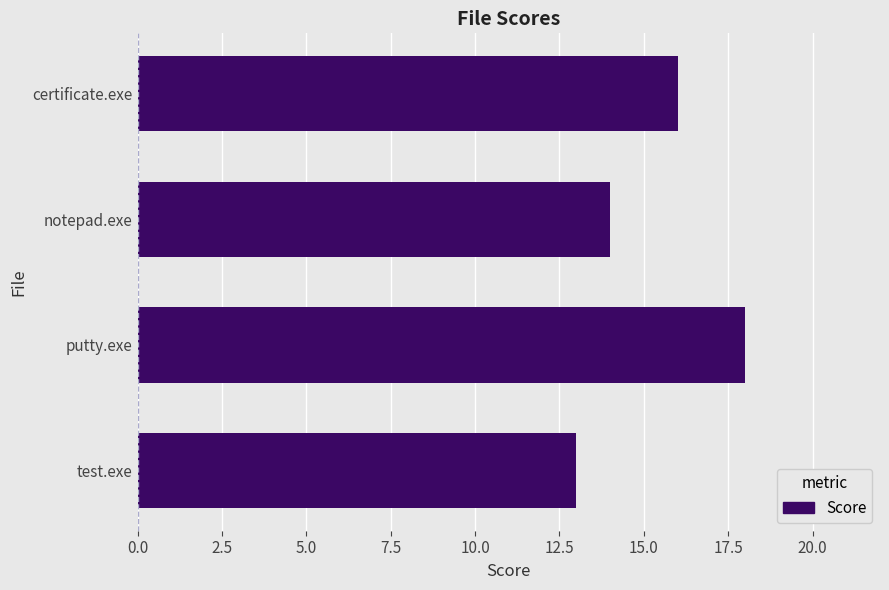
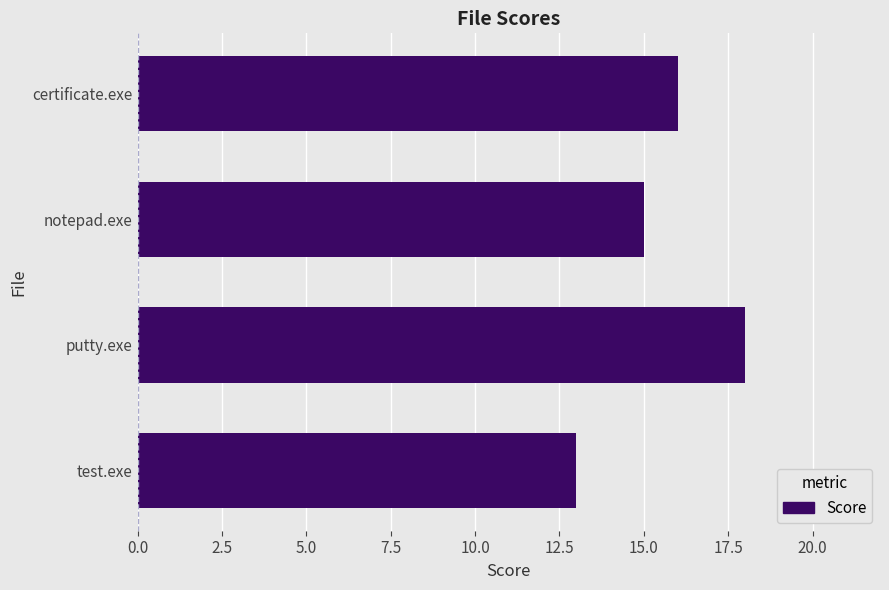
  {
    "certificate.exe": 16,
-   "notepad.exe": 14,
+   "notepad.exe": 15,
    "putty.exe": 18,
    "test.exe": 13
  }
